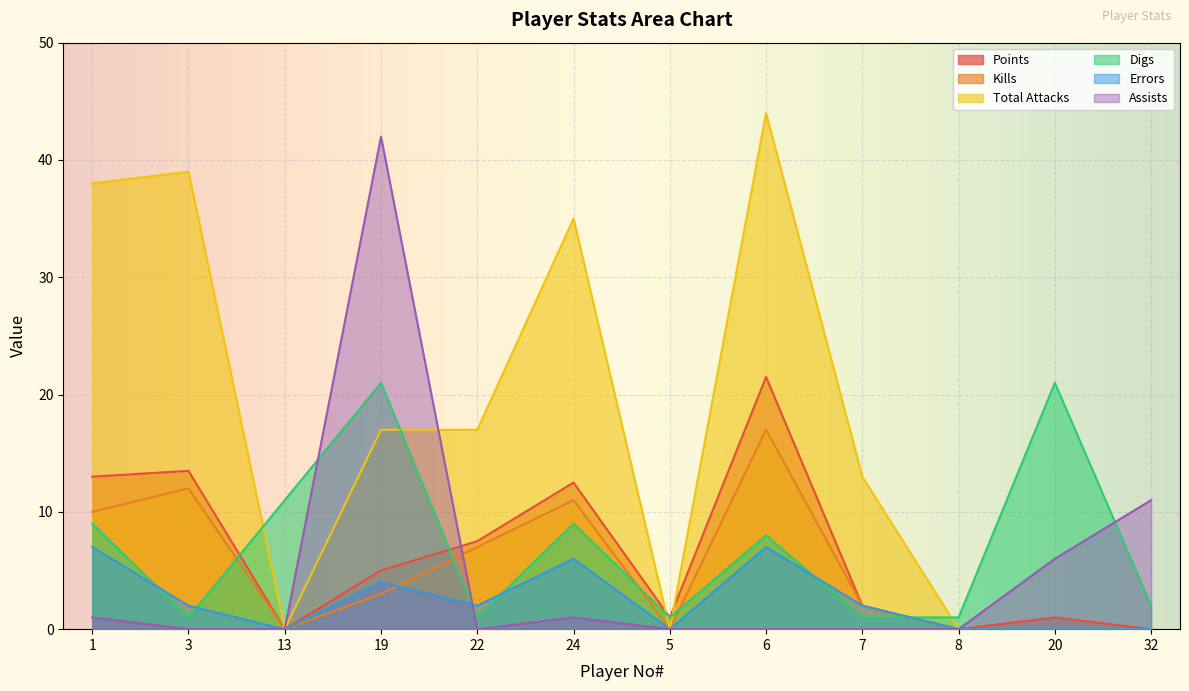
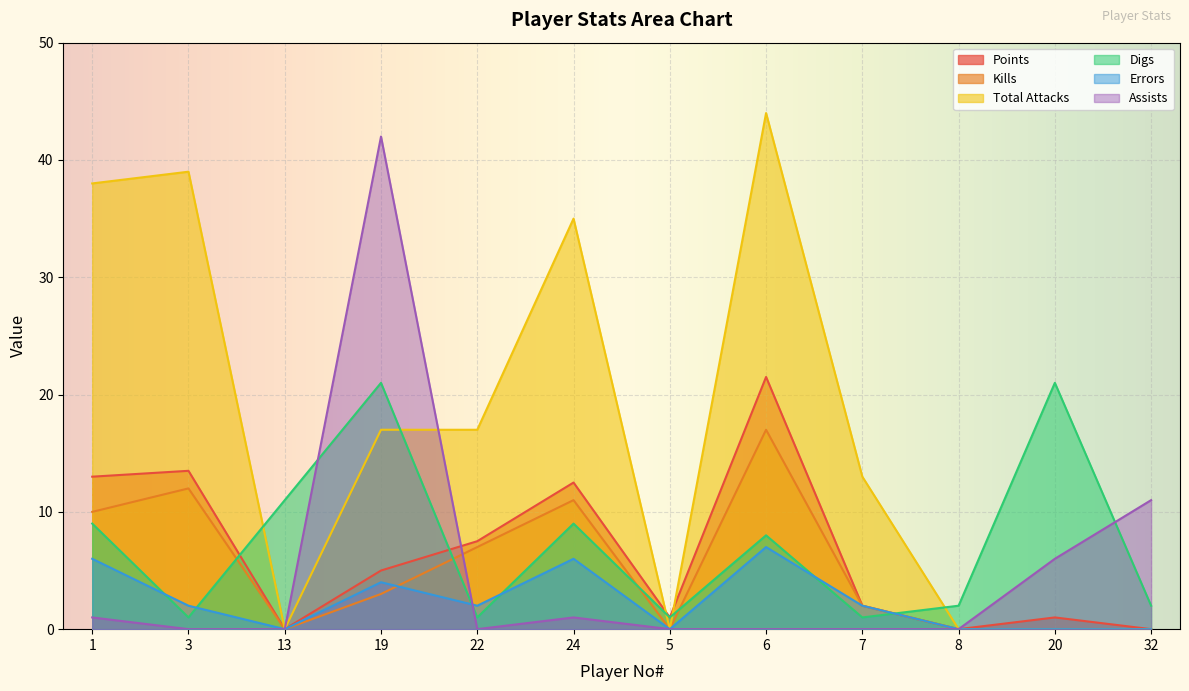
  {
    "Total Attacks": {
      "1": 38,
      "3": 39,
      "19": 17,
      "22": 17,
      "24": 35,
      "6": 44,
      "7": 13
    },
    "Digs": {
      "1": 9,
      "3": 1,
      "13": 11,
      "19": 21,
      "22": 1,
      "24": 9,
      "6": 8,
      "7": 1,
-     "8": 1,
+     "8": 2,
      "20": 21,
      "32": 2
    },
    "Errors": {
-     "1": 7,
+     "1": 6,
      "3": 2,
      "19": 4,
      "22": 2,
      "24": 6,
      "6": 7
    },
    "Assists": {
      "1": 1,
      "3": 0,
      "19": 42,
      "22": 0,
      "24": 1,
      "6": 0,
      "7": 0,
      "20": 6,
      "32": 11
    }
  }
